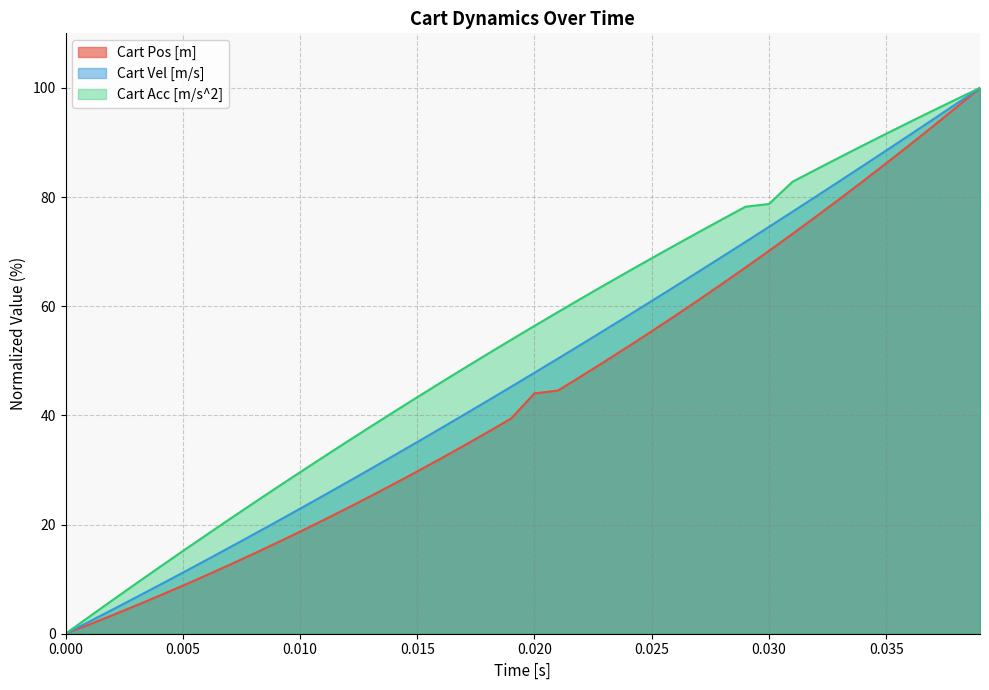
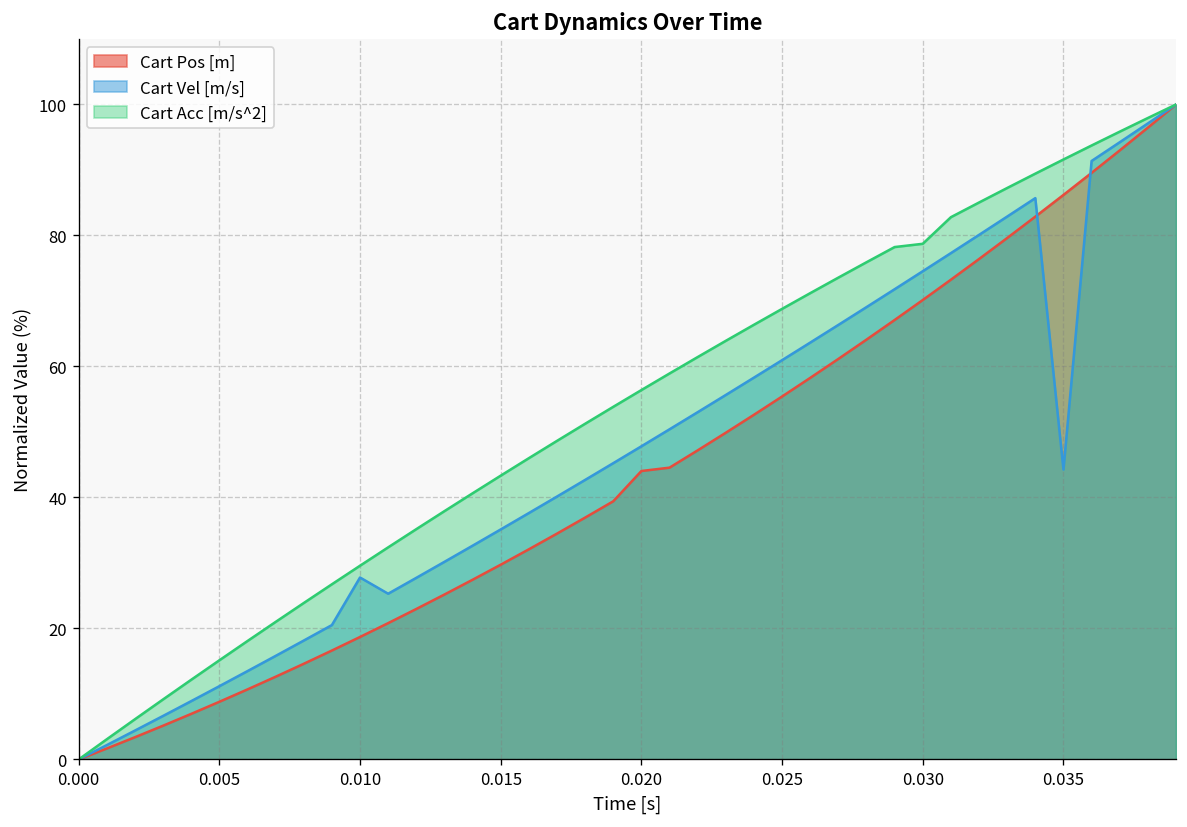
  {
    "Cart Pos [m]": {
      "0.005": 9,
      "0.010": 19,
      "0.015": 30,
      "0.020": 44,
      "0.025": 55,
      "0.030": 70,
      "0.035": 86
    },
    "Cart Vel [m/s]": {
      "0.005": 11,
-     "0.010": 23,
+     "0.010": 28,
      "0.015": 35,
      "0.020": 48,
      "0.025": 61,
      "0.030": 75,
-     "0.035": 89
+     "0.035": 44
    },
    "Cart Acc [m/s^2]": {
      "0.005": 15,
      "0.010": 30,
      "0.015": 43,
      "0.020": 56,
      "0.025": 69,
      "0.030": 79,
      "0.035": 92
    }
  }
